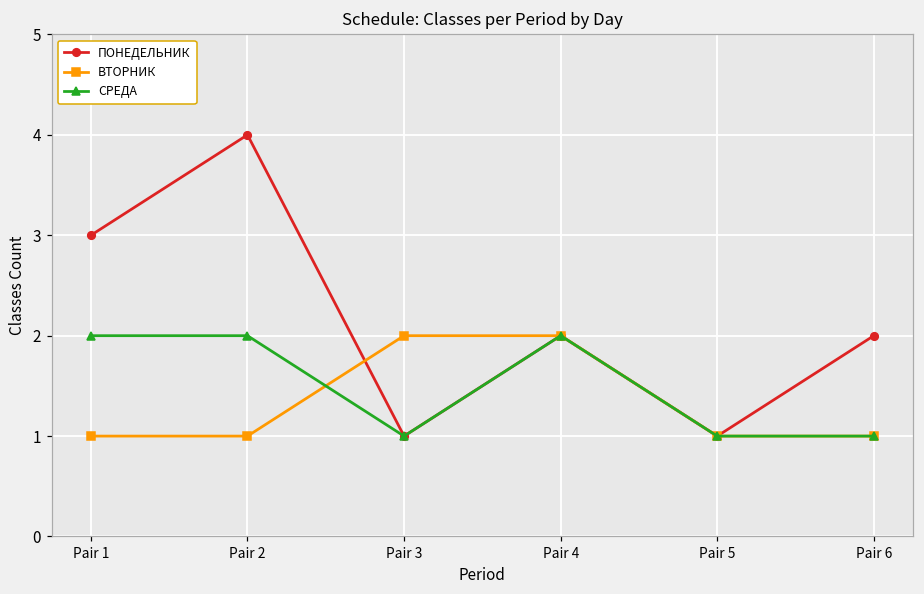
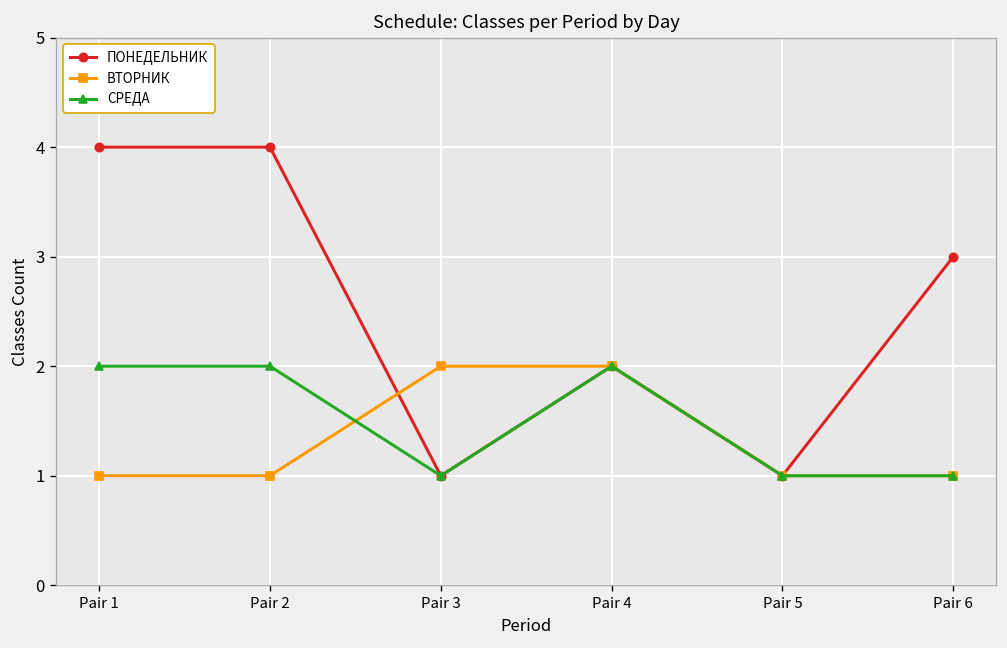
  {
    "ПОНЕДЕЛЬНИК": {
-     "Pair 1": 3,
+     "Pair 1": 4,
      "Pair 2": 4,
-     "Pair 6": 2
+     "Pair 6": 3
    },
    "ВТОРНИК": {
      "Pair 1": 1,
      "Pair 2": 1,
      "Pair 3": 2
    },
    "СРЕДА": {
      "Pair 1": 2,
      "Pair 2": 2
    }
  }
